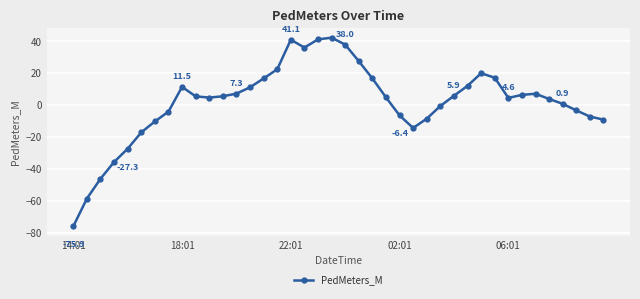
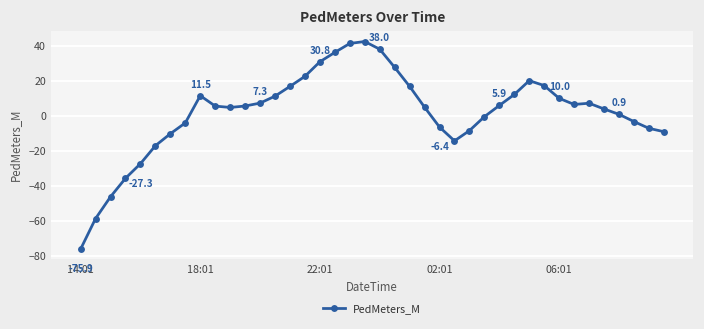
  {
    "14:01": -75.9,
    "18:01": 11.5,
-   "22:01": 41.1,
+   "22:01": 30.8,
    "02:01": -6.4,
-   "06:01": 4.6
+   "06:01": 10.0
  }
